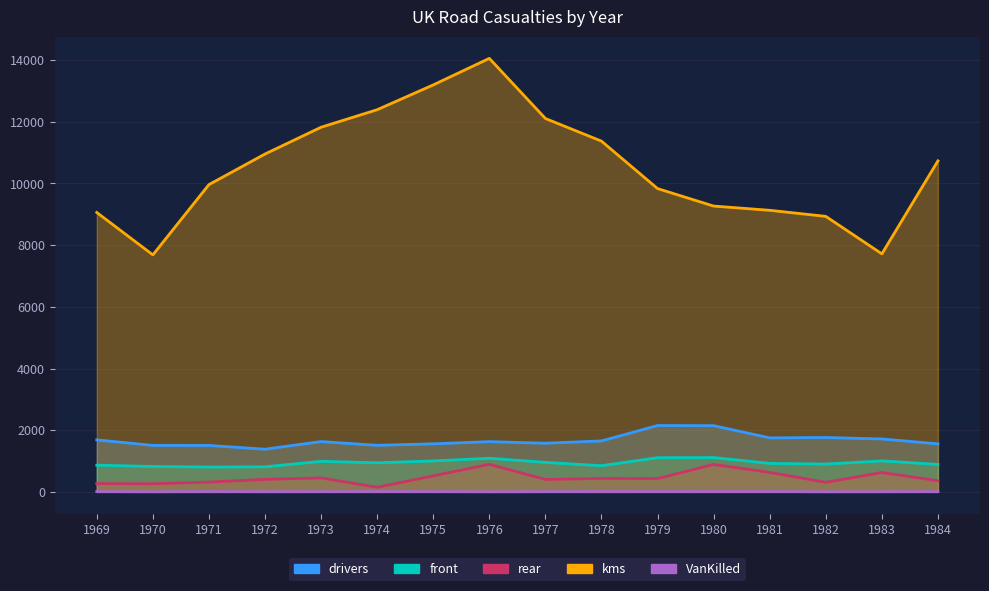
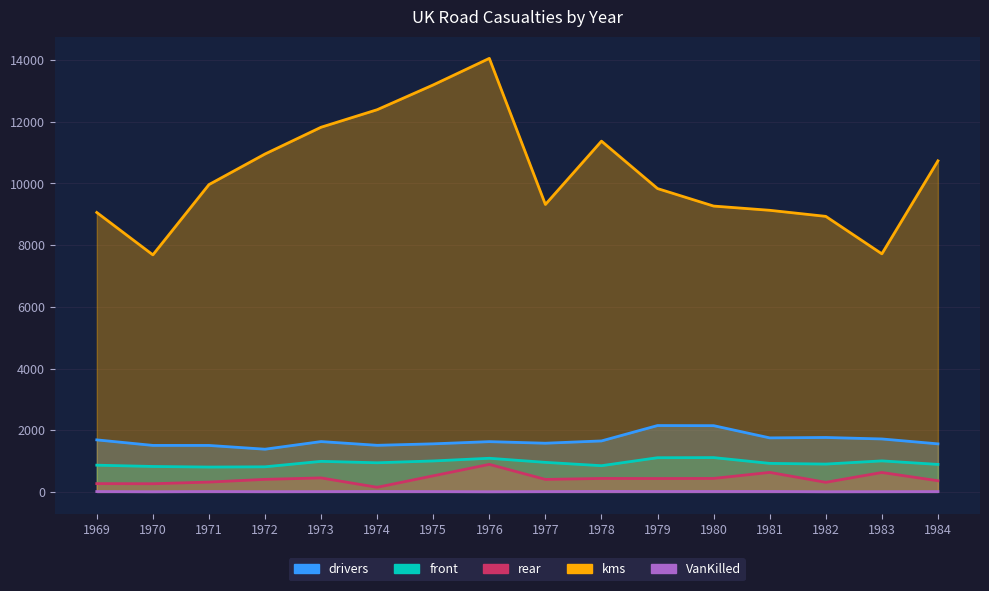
  {
    "rear": {
      "1969": 300,
      "1970": 300,
      "1971": 300,
      "1972": 400,
      "1973": 500,
      "1974": 200,
      "1975": 500,
      "1976": 900,
      "1977": 400,
      "1978": 400,
      "1979": 400,
-     "1980": 900,
+     "1980": 400,
      "1981": 600,
      "1982": 300,
      "1983": 600,
      "1984": 400
    },
    "kms": {
      "1969": 9100,
      "1970": 7700,
      "1971": 10000,
      "1972": 11000,
      "1973": 11800,
      "1974": 12400,
      "1975": 13200,
      "1976": 14100,
-     "1977": 12100,
+     "1977": 9300,
      "1978": 11400,
      "1979": 9800,
      "1980": 9300,
      "1981": 9100,
      "1982": 8900,
      "1983": 7700,
      "1984": 10700
    },
    "VanKilled": {
      "1969": 0,
      "1970": 0,
      "1971": 0,
      "1972": 0,
      "1973": 0,
      "1974": 0,
      "1975": 0,
      "1976": 0,
      "1977": 0,
      "1978": 0,
      "1979": 0,
      "1980": 0,
      "1981": 0,
      "1982": 0,
      "1983": 0,
      "1984": 0
    }
  }
